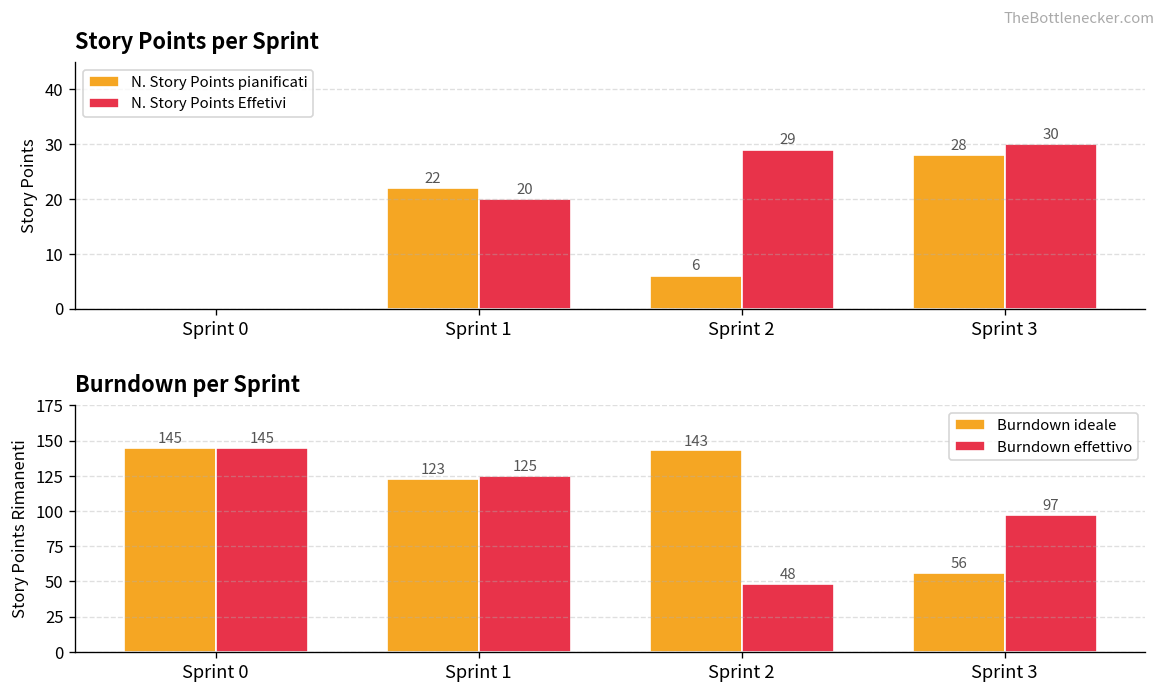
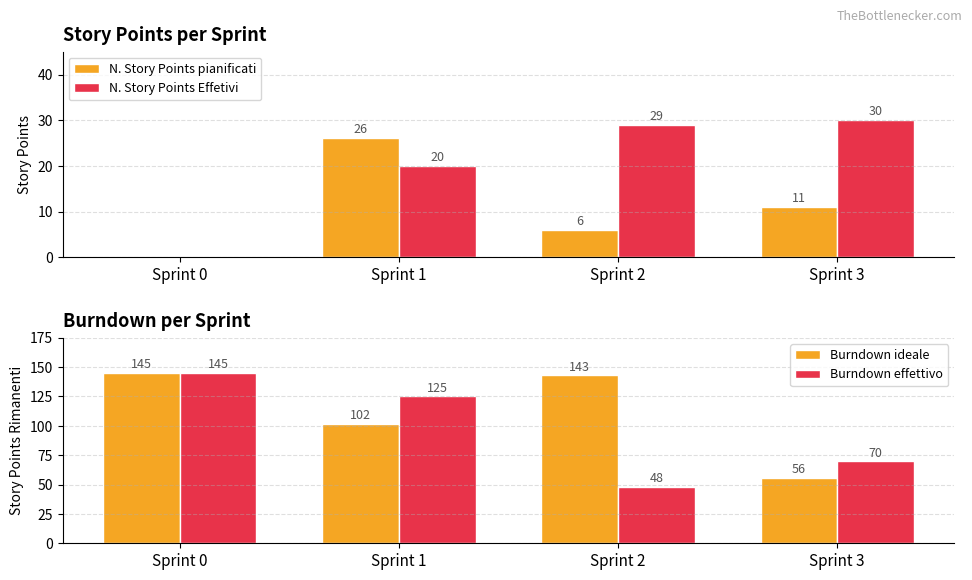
  {
    "Story Points per Sprint": {
      "N. Story Points pianificati": {
-       "Sprint 1": 22,
+       "Sprint 1": 26,
        "Sprint 2": 6,
-       "Sprint 3": 28
+       "Sprint 3": 11
      },
      "N. Story Points Effetivi": {
        "Sprint 1": 20,
        "Sprint 2": 29,
        "Sprint 3": 30
      }
    },
    "Burndown per Sprint": {
      "Burndown ideale": {
        "Sprint 0": 145,
-       "Sprint 1": 123,
+       "Sprint 1": 102,
        "Sprint 2": 143,
        "Sprint 3": 56
      },
      "Burndown effettivo": {
        "Sprint 0": 145,
        "Sprint 1": 125,
        "Sprint 2": 48,
-       "Sprint 3": 97
+       "Sprint 3": 70
      }
    }
  }
